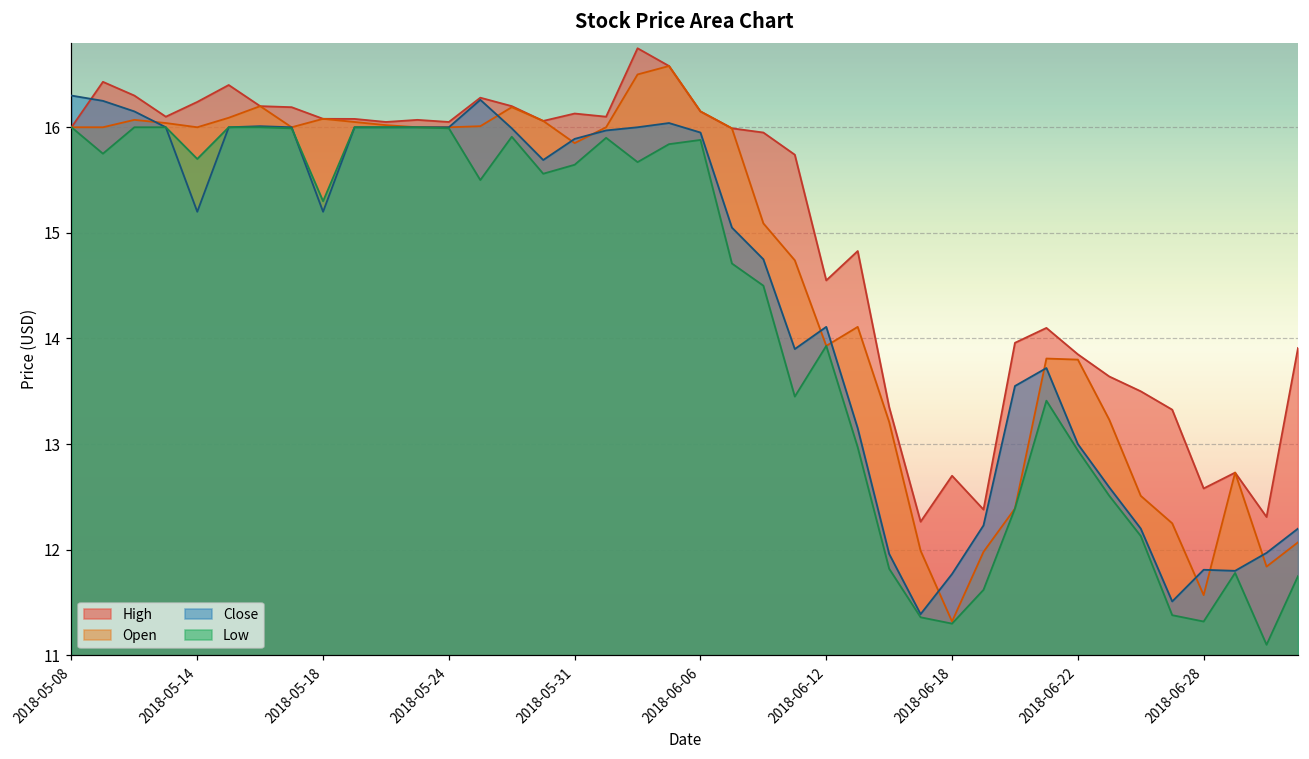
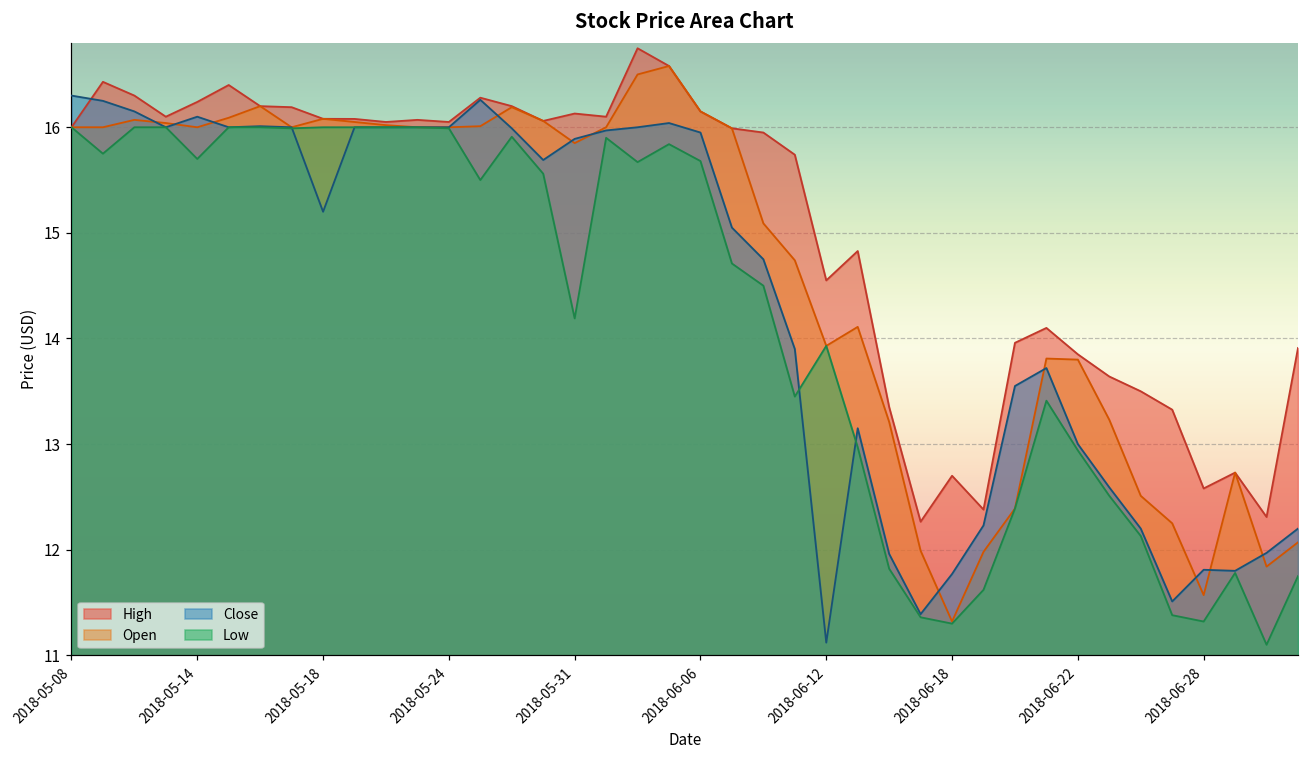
  {
    "Close": {
      "2018-05-08": 16.3,
-     "2018-05-14": 15.2,
+     "2018-05-14": 16.1,
      "2018-05-18": 15.2,
      "2018-05-31": 15.9,
      "2018-06-06": 16.0,
-     "2018-06-12": 14.1,
+     "2018-06-12": 11.1,
      "2018-06-18": 11.8,
      "2018-06-22": 13.0,
      "2018-06-28": 11.8
    },
    "Low": {
      "2018-05-14": 15.7,
-     "2018-05-18": 15.3,
-     "2018-05-31": 15.6,
-     "2018-06-06": 15.9,
+     "2018-05-18": 16.0,
+     "2018-05-31": 14.2,
+     "2018-06-06": 15.7,
      "2018-06-22": 12.9,
      "2018-06-28": 11.3
    }
  }
